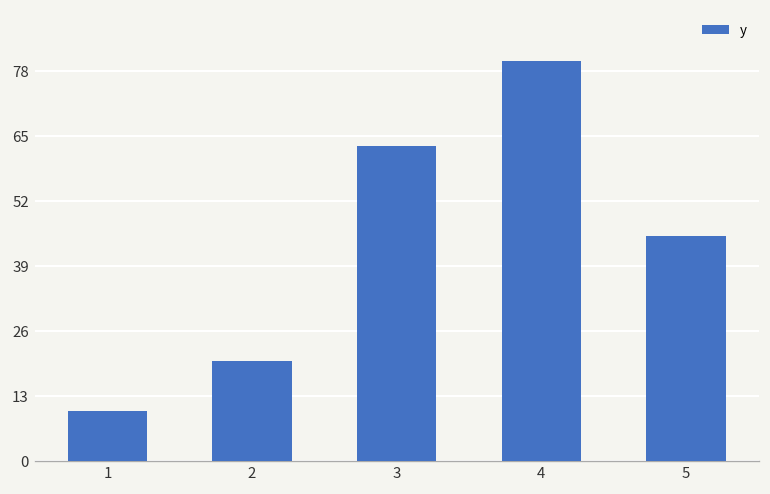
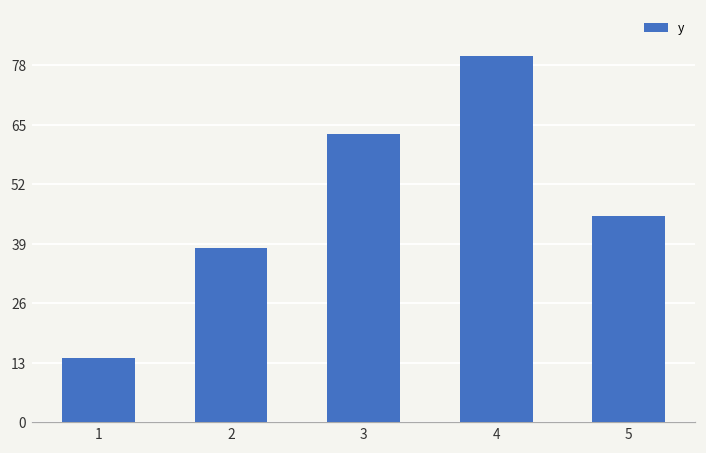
  {
-   "1": 10,
-   "2": 20,
+   "1": 14,
+   "2": 38,
    "3": 63,
    "4": 80,
    "5": 45
  }
